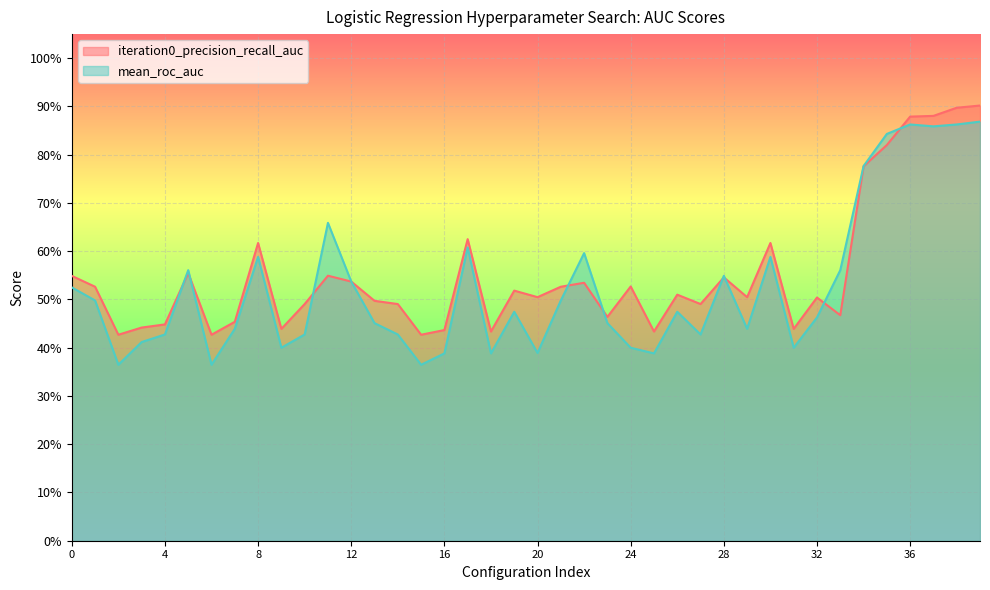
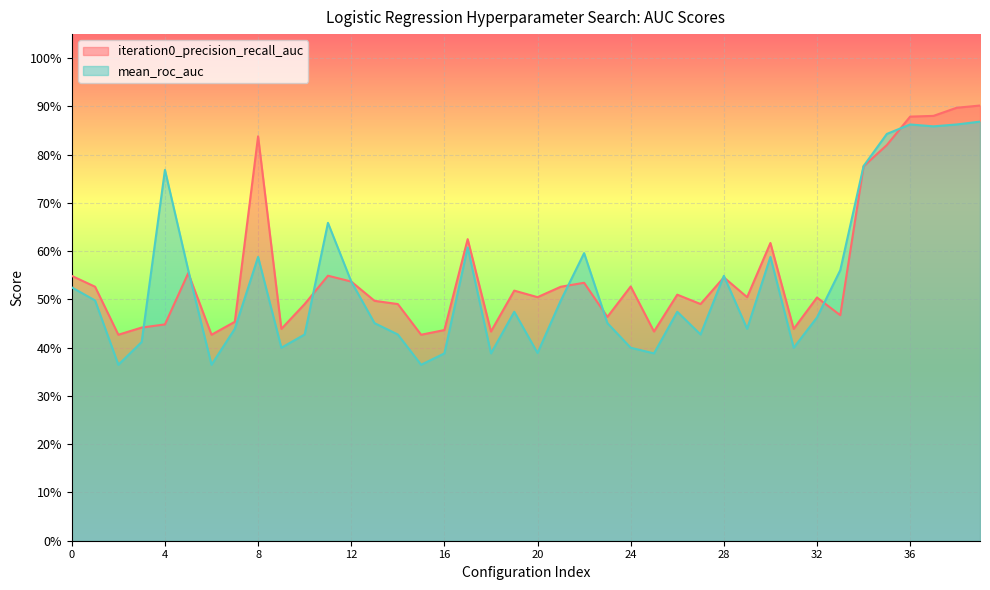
  {
    "iteration0_precision_recall_auc": {
      "0": "55%",
      "4": "45%",
-     "8": "62%",
+     "8": "84%",
      "16": "44%",
      "20": "50%",
      "24": "53%",
      "32": "50%",
      "36": "88%"
    },
    "mean_roc_auc": {
      "0": "53%",
-     "4": "43%",
+     "4": "77%",
      "8": "59%",
      "16": "39%",
      "20": "39%",
      "24": "40%",
      "32": "46%",
      "36": "86%"
    }
  }
